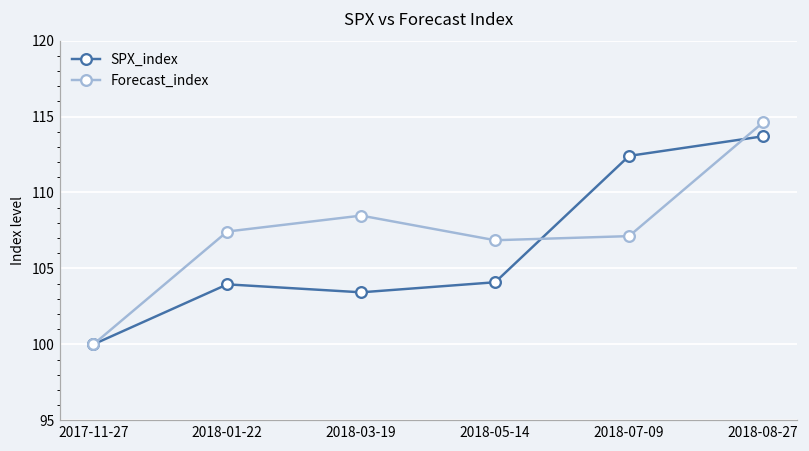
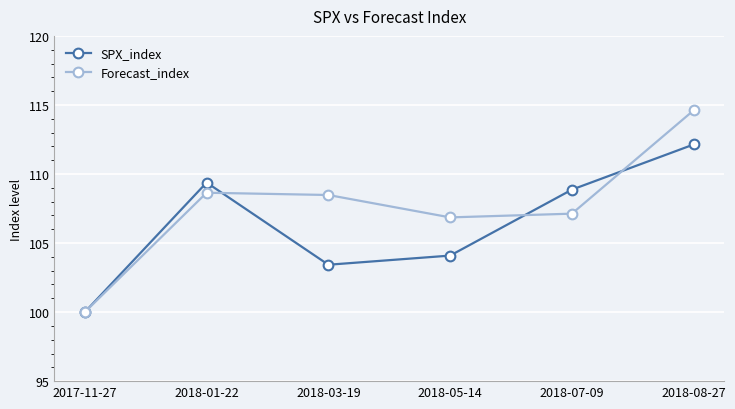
  {
    "SPX_index": {
-     "2018-01-22": 104.0,
+     "2018-01-22": 109.4,
      "2018-03-19": 103.4,
      "2018-05-14": 104.1,
-     "2018-07-09": 112.4,
-     "2018-08-27": 113.7
+     "2018-07-09": 108.9,
+     "2018-08-27": 112.1
    },
    "Forecast_index": {
-     "2018-01-22": 107.4,
+     "2018-01-22": 108.6,
      "2018-03-19": 108.5,
      "2018-05-14": 106.9,
      "2018-07-09": 107.1,
      "2018-08-27": 114.6
    }
  }
